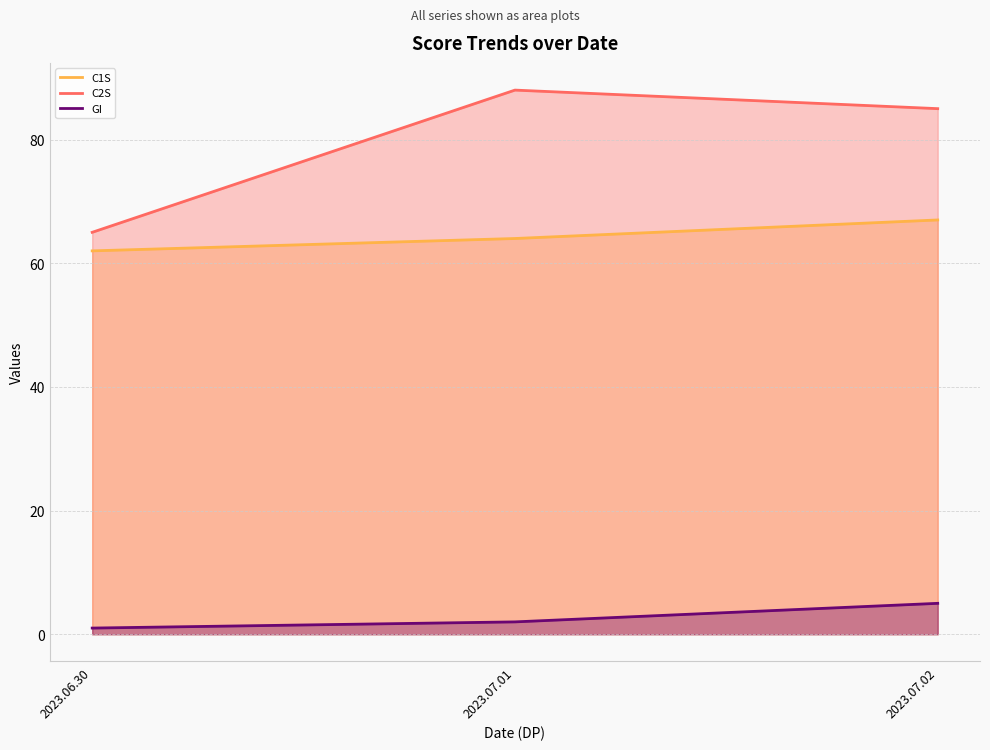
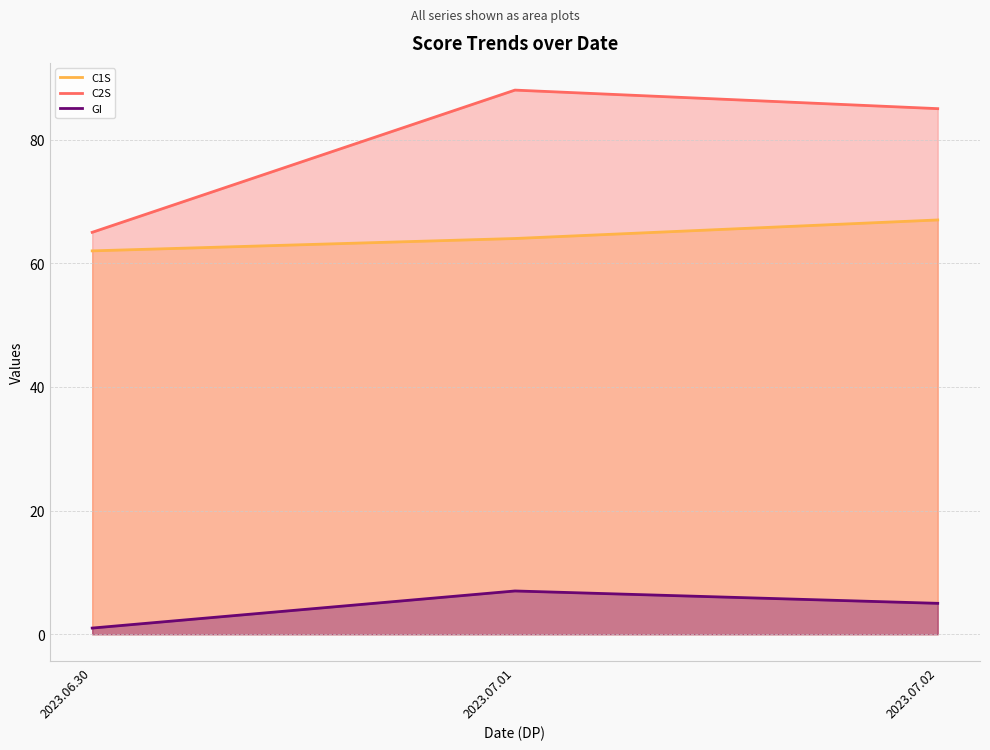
  {
    "GI": {
      "2023.06.30": 1,
-     "2023.07.01": 2,
+     "2023.07.01": 7,
      "2023.07.02": 5
    }
  }
